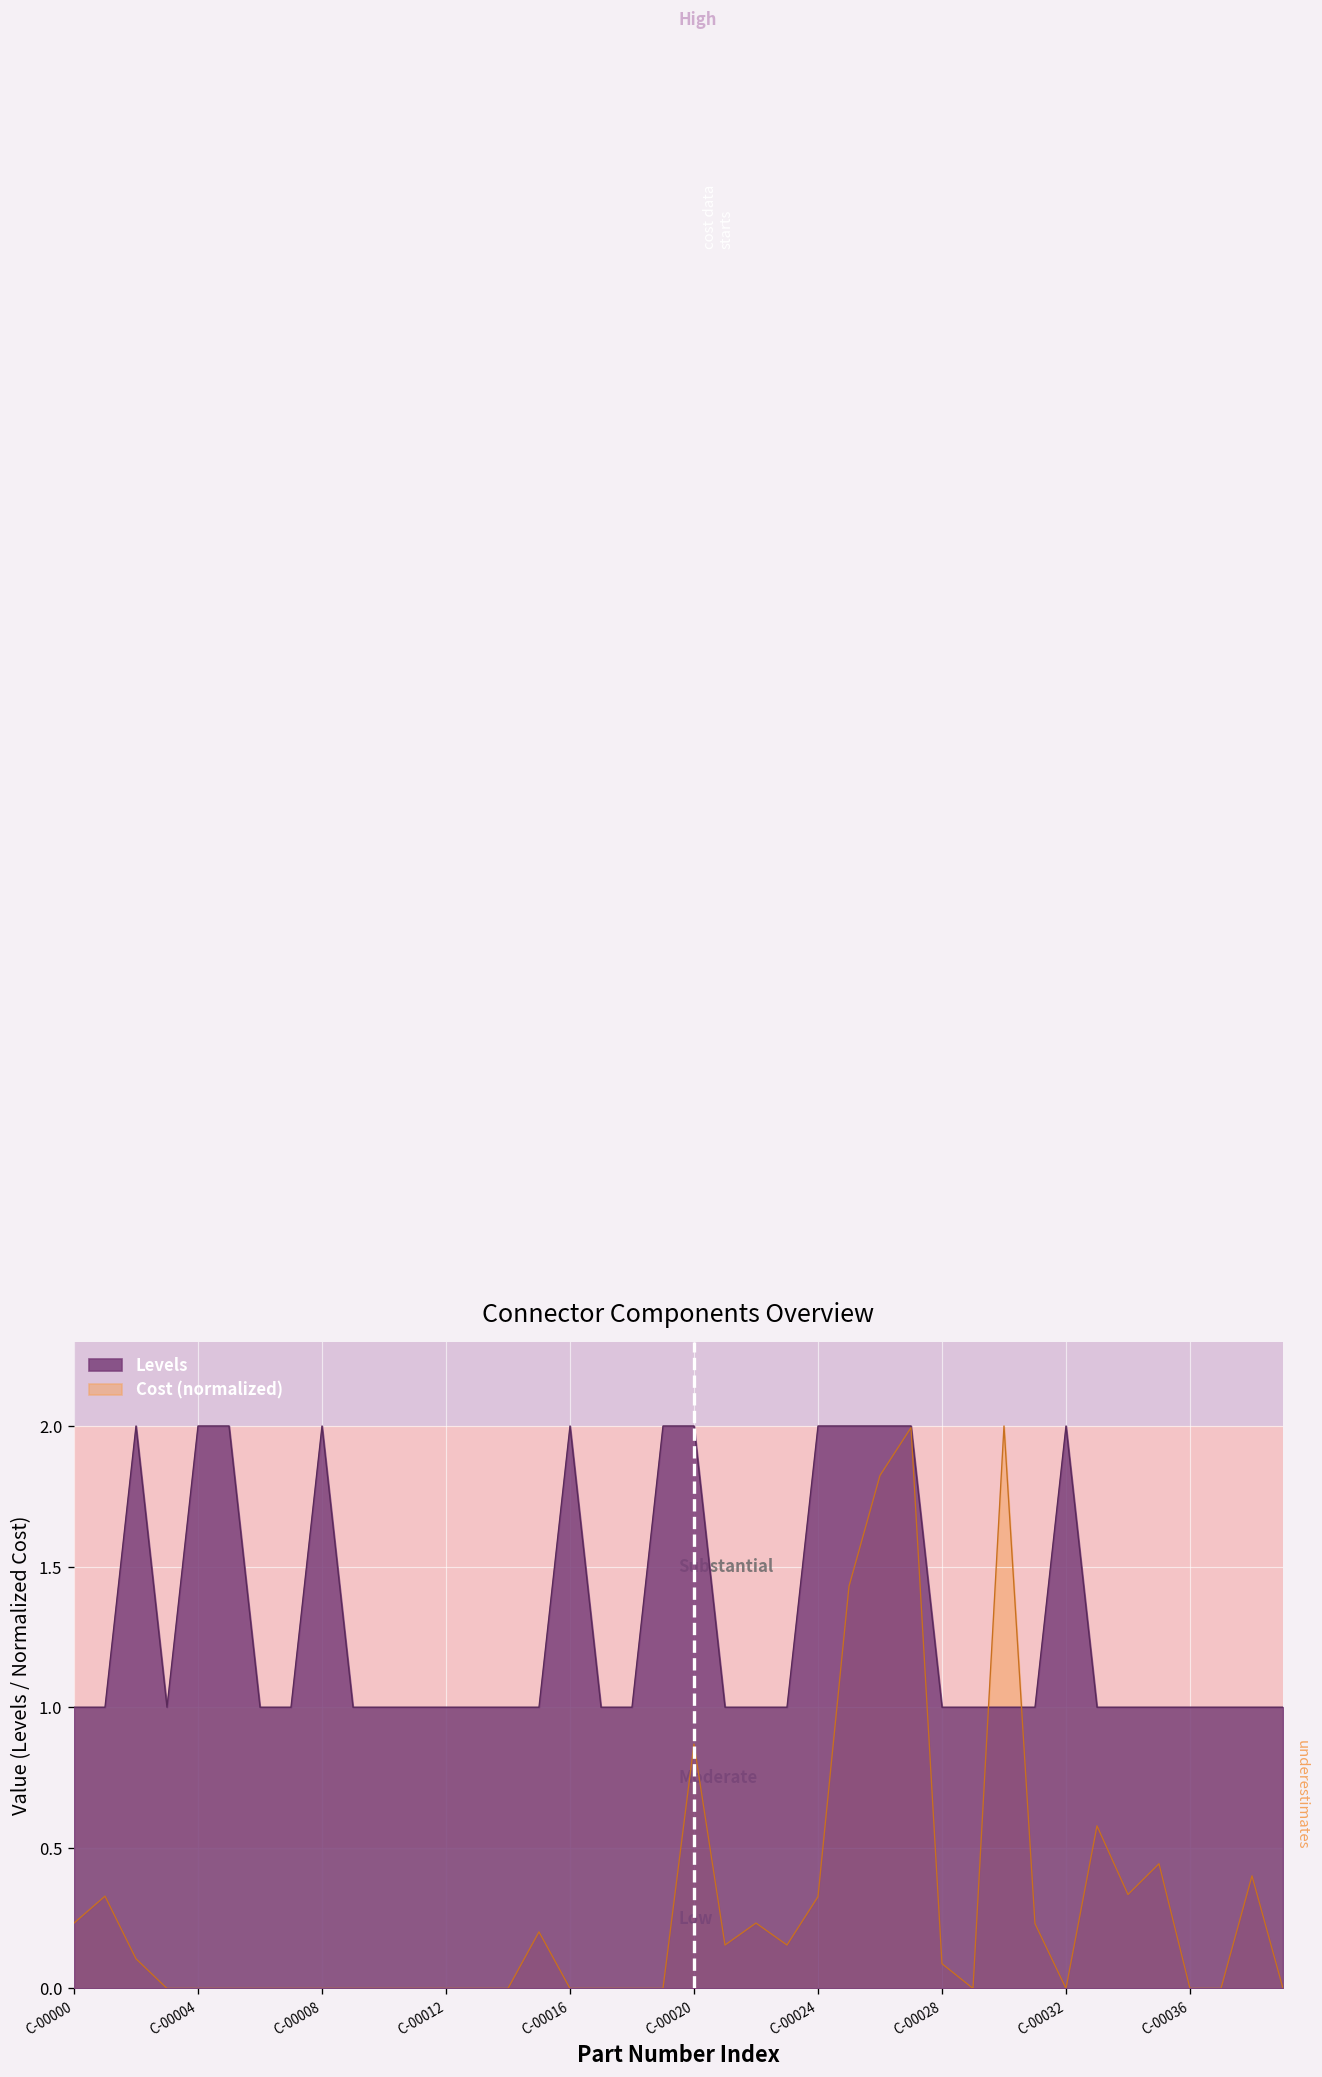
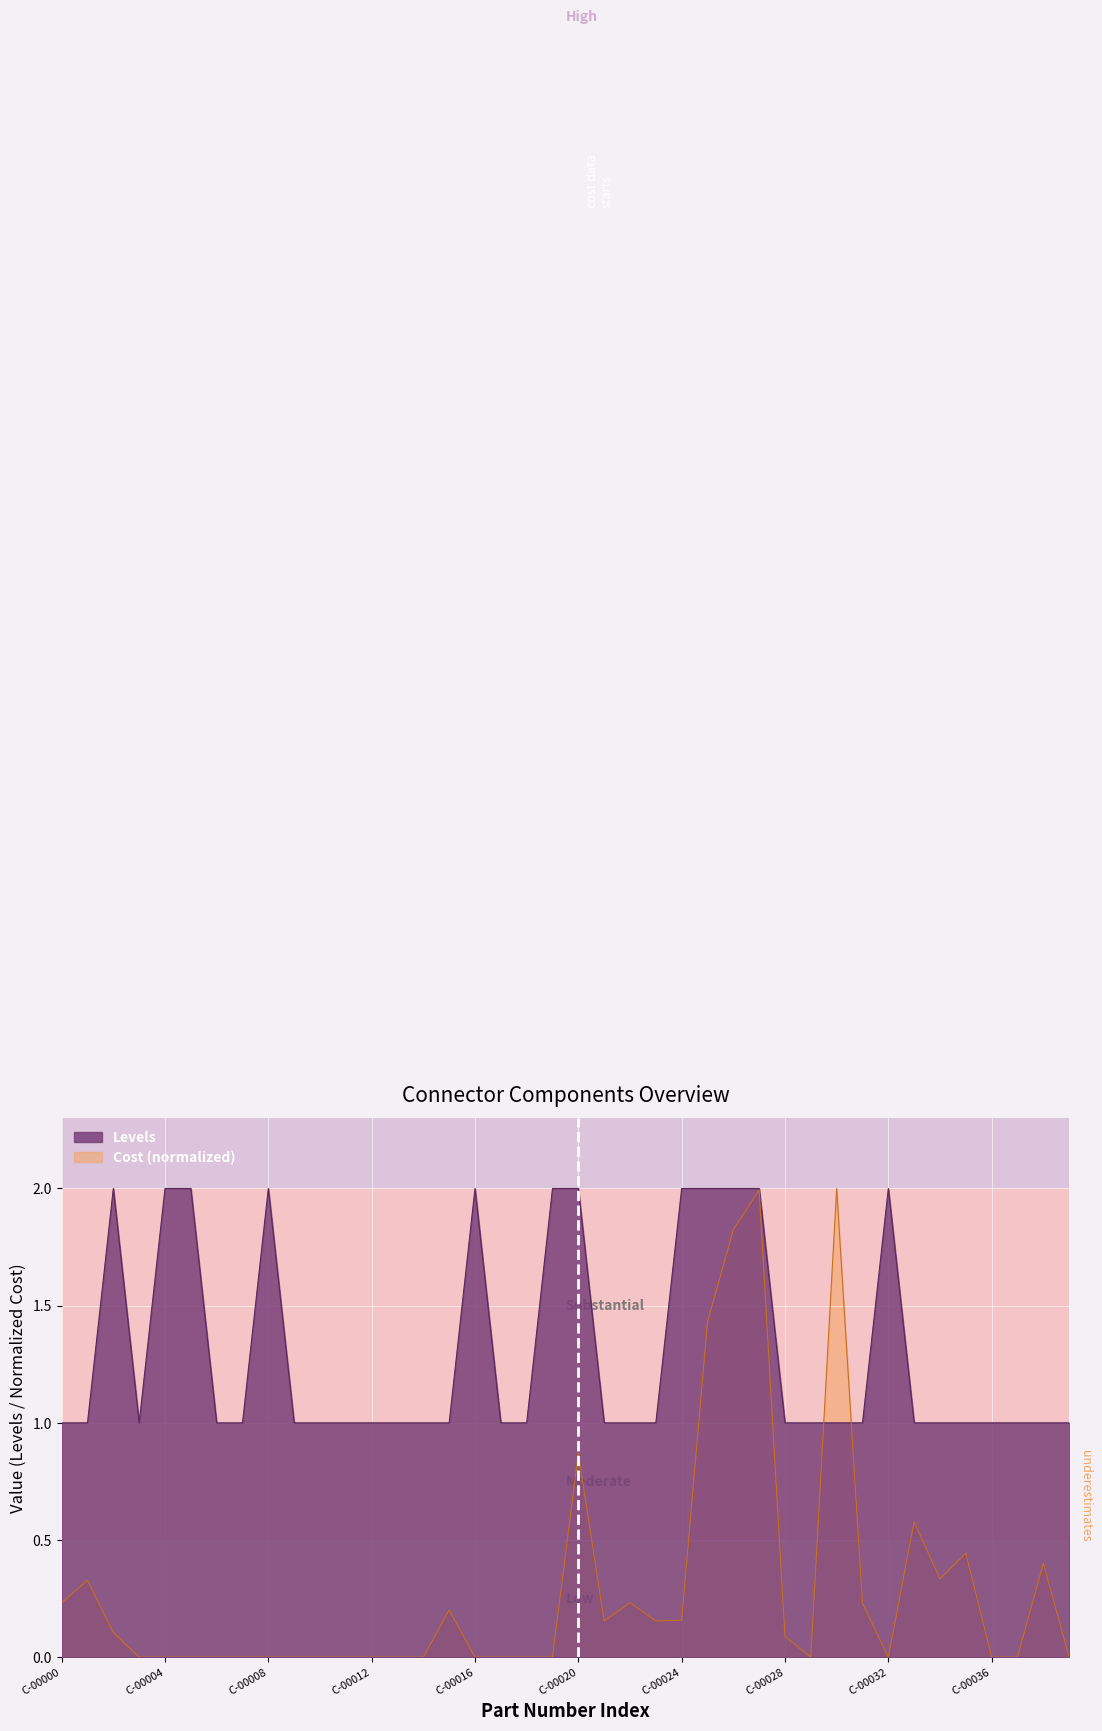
  {
    "Levels": {
      "C-00000": 1.00,
      "C-00004": 2.00,
      "C-00008": 2.00,
      "C-00012": 1.00,
      "C-00016": 2.00,
      "C-00020": 2.00,
      "C-00024": 2.00,
      "C-00028": 1.00,
      "C-00032": 2.00,
      "C-00036": 1.00
    },
    "Cost (normalized)": {
      "C-00000": 0.23,
      "C-00004": 0.00,
      "C-00008": 0.00,
      "C-00012": 0.00,
      "C-00016": 0.00,
      "C-00020": 0.87,
-     "C-00024": 0.33,
+     "C-00024": 0.16,
      "C-00028": 0.09,
      "C-00032": 0.00,
      "C-00036": 0.00
    }
  }
